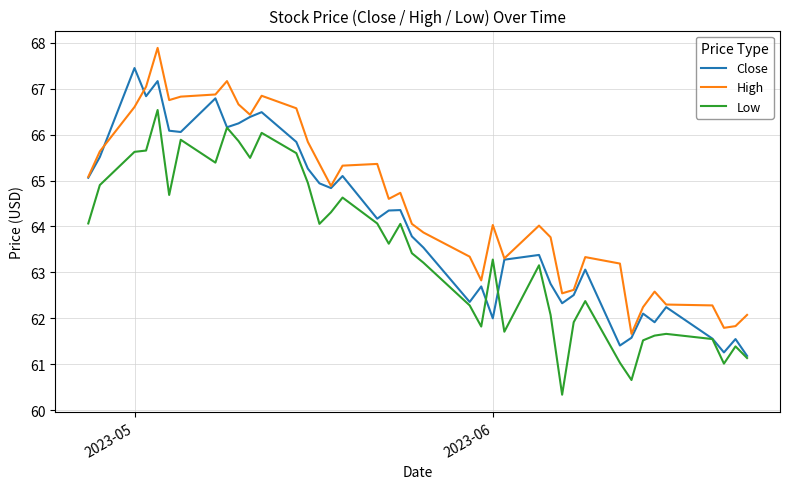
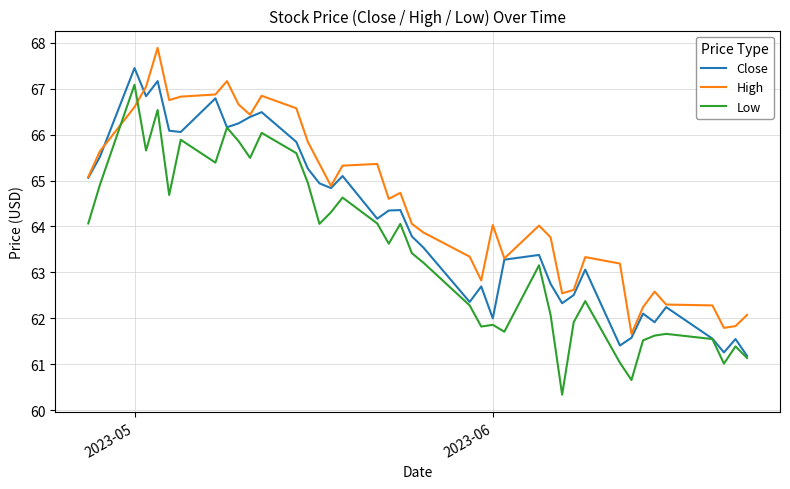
  {
    "Close": {
      "2023-05": 67.4,
      "2023-06": 62.0
    },
    "High": {
      "2023-05": 66.6,
      "2023-06": 64.0
    },
    "Low": {
-     "2023-05": 65.6,
-     "2023-06": 63.3
+     "2023-05": 67.1,
+     "2023-06": 61.9
    }
  }
